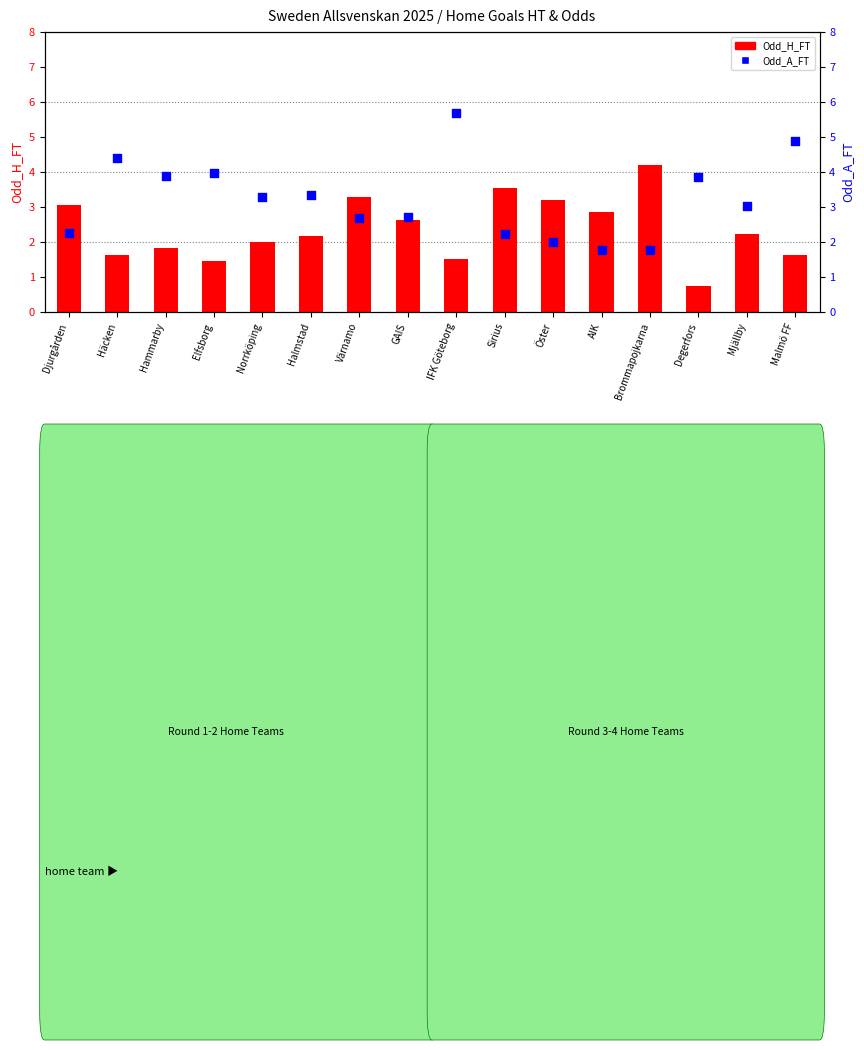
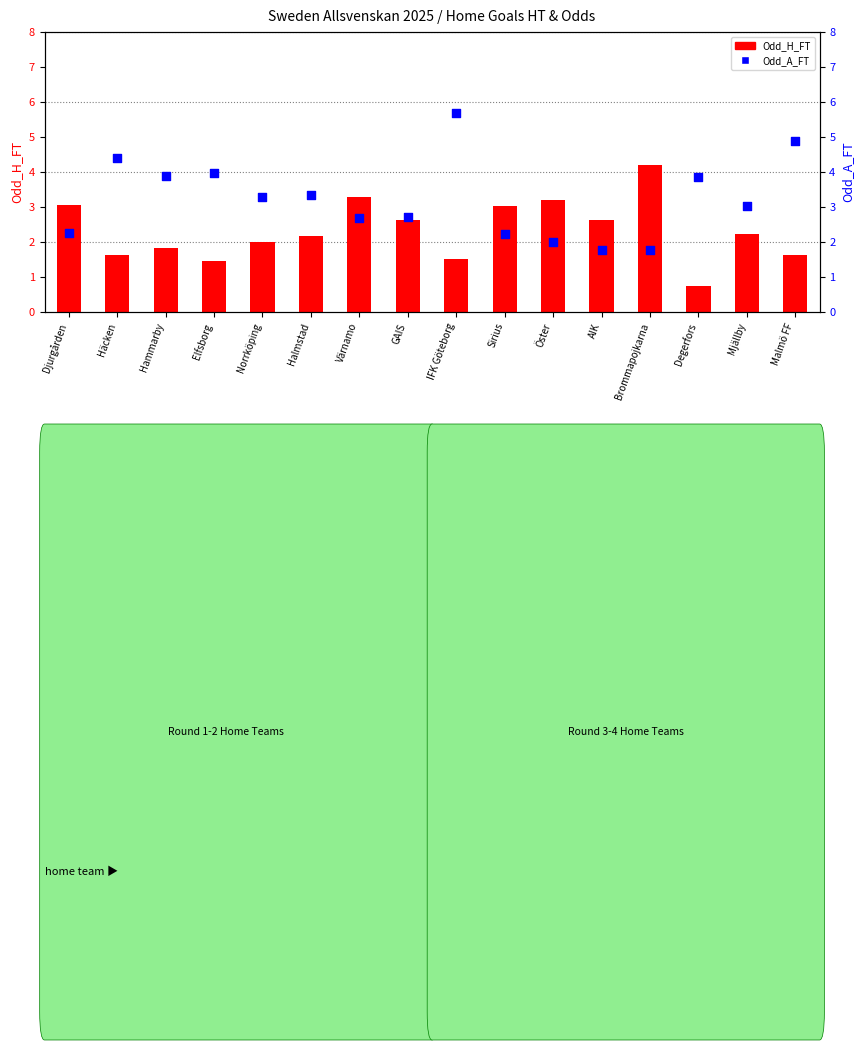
  {
    "Odd_H_FT": {
      "Djurgården": 3.1,
      "Häcken": 1.6,
      "Hammarby": 1.8,
      "Elfsborg": 1.5,
      "Norrköping": 2.0,
      "Halmstad": 2.2,
      "Värnamo": 3.3,
      "GAIS": 2.6,
      "IFK Göteborg": 1.5,
-     "Sirius": 3.5,
+     "Sirius": 3.0,
      "Öster": 3.2,
-     "AIK": 2.9,
+     "AIK": 2.6,
      "Brommapojkarna": 4.2,
      "Degerfors": 0.7,
      "Mjällby": 2.2,
      "Malmö FF": 1.6
    }
  }
